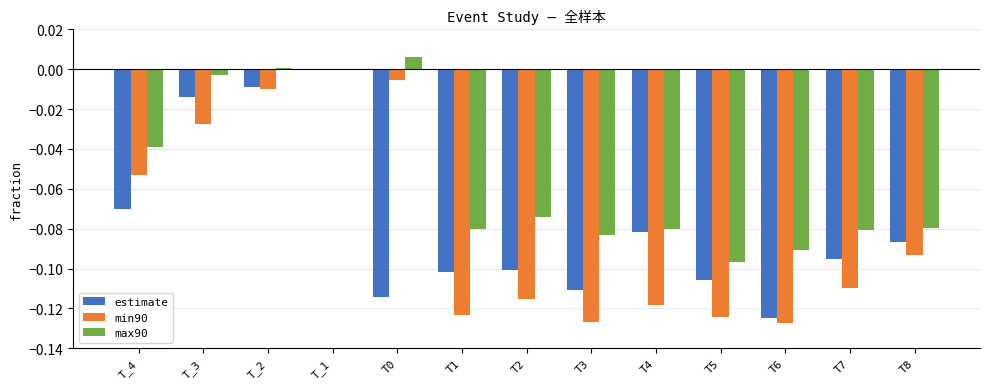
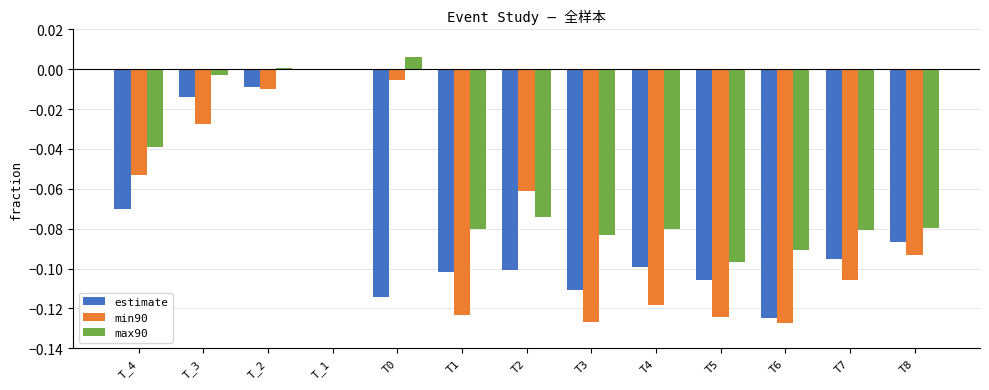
  {
    "estimate": {
      "T_4": -0.070,
      "T_3": -0.014,
      "T_2": -0.009,
      "T_1": 0.000,
      "T0": -0.114,
      "T1": -0.102,
      "T2": -0.101,
      "T3": -0.111,
-     "T4": -0.082,
+     "T4": -0.099,
      "T5": -0.106,
      "T6": -0.125,
      "T7": -0.095,
      "T8": -0.087
    },
    "min90": {
      "T_4": -0.053,
      "T_3": -0.028,
      "T_2": -0.010,
      "T_1": 0.000,
      "T0": -0.005,
      "T1": -0.123,
-     "T2": -0.115,
+     "T2": -0.061,
      "T3": -0.127,
      "T4": -0.118,
      "T5": -0.124,
      "T6": -0.127,
-     "T7": -0.110,
+     "T7": -0.106,
      "T8": -0.093
    },
    "max90": {
      "T_4": -0.039,
      "T_3": -0.003,
      "T_1": 0.000,
      "T0": 0.006,
      "T1": -0.080,
      "T2": -0.074,
      "T3": -0.083,
      "T4": -0.080,
      "T5": -0.097,
      "T6": -0.090,
      "T7": -0.081,
      "T8": -0.080
    }
  }
